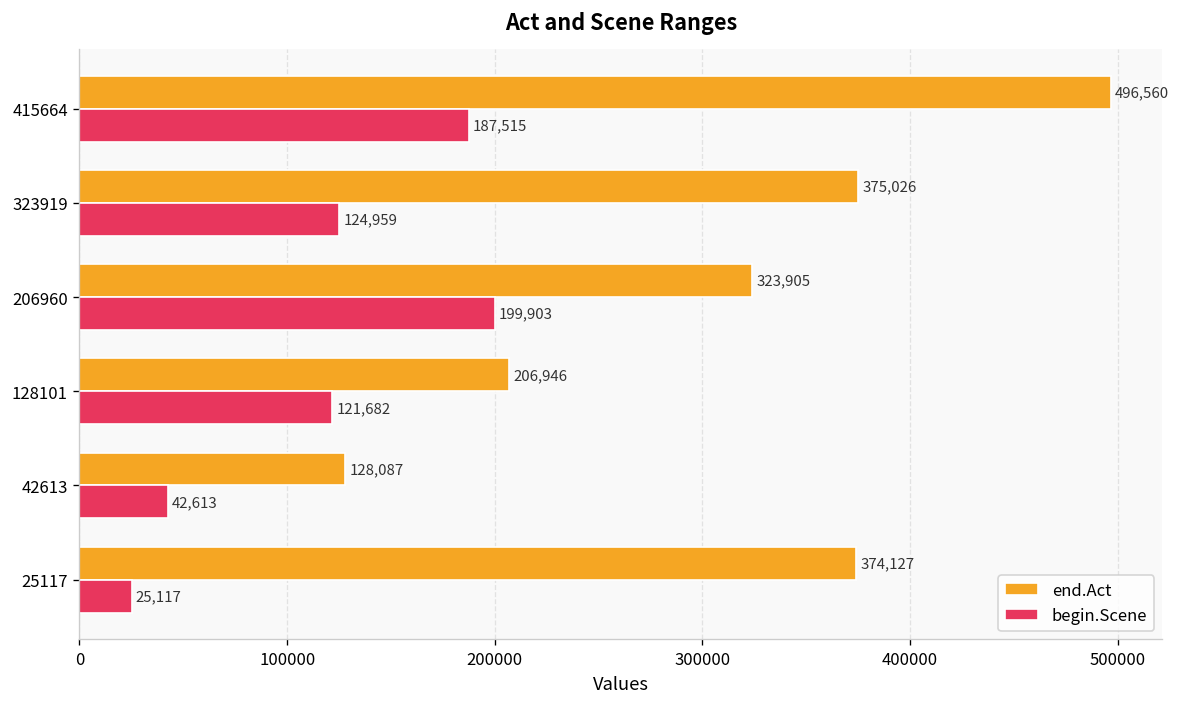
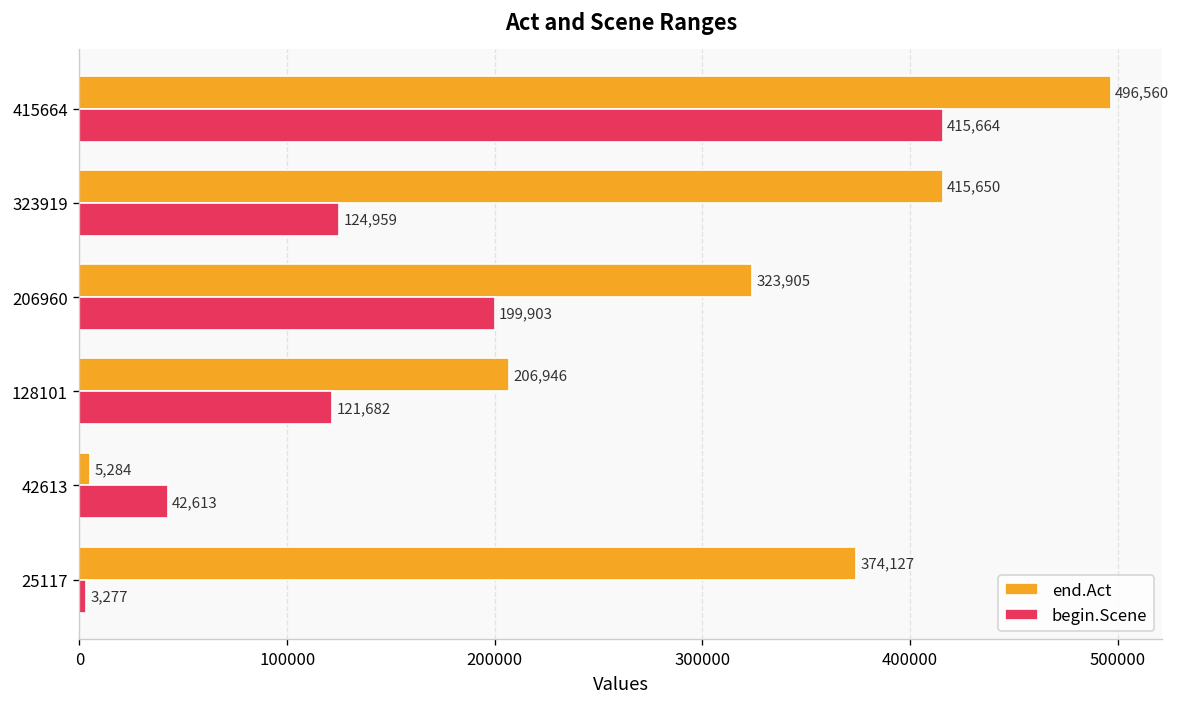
  {
    "end.Act": {
      "415664": "496,560",
-     "323919": "375,026",
+     "323919": "415,650",
      "206960": "323,905",
      "128101": "206,946",
-     "42613": "128,087",
+     "42613": "5,284",
      "25117": "374,127"
    },
    "begin.Scene": {
-     "415664": "187,515",
+     "415664": "415,664",
      "323919": "124,959",
      "206960": "199,903",
      "128101": "121,682",
      "42613": "42,613",
-     "25117": "25,117"
+     "25117": "3,277"
    }
  }
